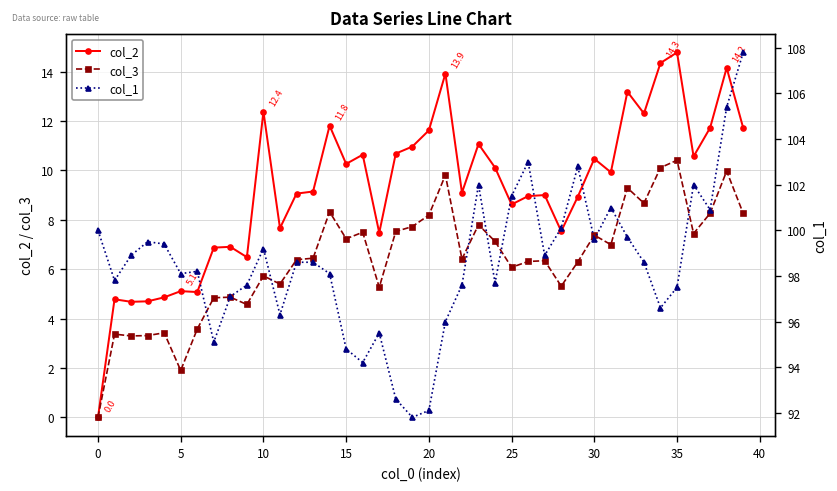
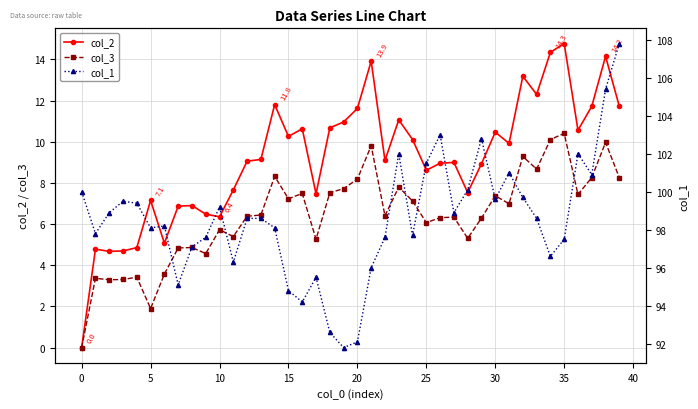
  {
    "col_2": {
-     "5": 5.1,
-     "10": 12.4
+     "5": 7.1,
+     "10": 6.4
    }
  }
